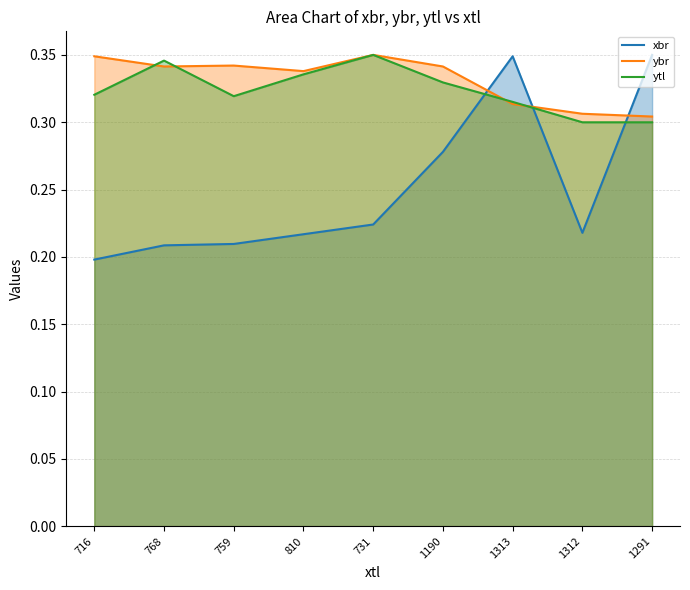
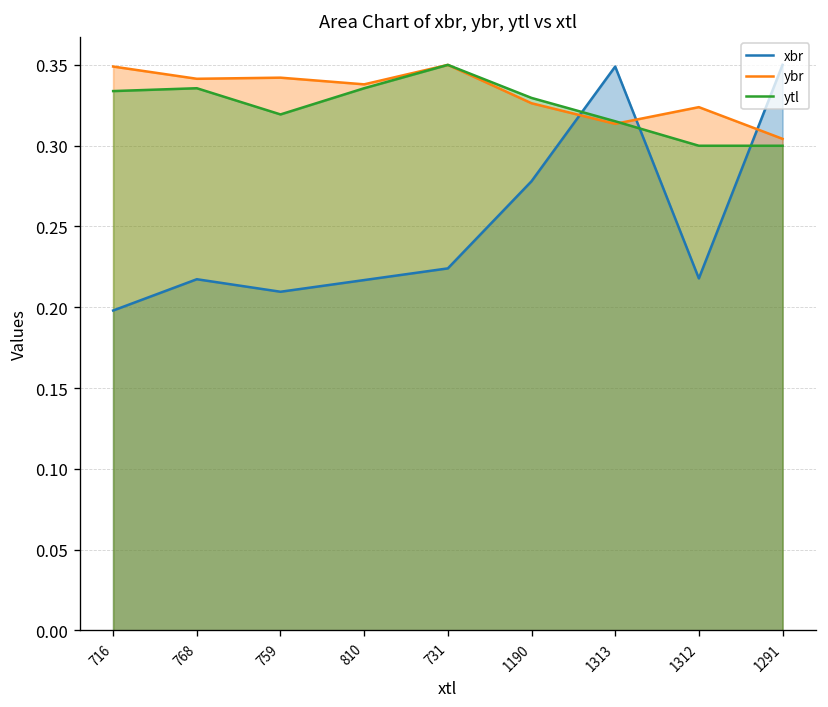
  {
    "xbr": {
      "716": 0.198,
-     "768": 0.209,
+     "768": 0.217,
      "759": 0.210,
      "810": 0.217,
      "731": 0.224,
      "1190": 0.278,
      "1313": 0.349,
      "1312": 0.218
    },
    "ybr": {
      "716": 0.349,
      "768": 0.341,
      "759": 0.342,
      "810": 0.338,
-     "1190": 0.341,
-     "1312": 0.306,
+     "1190": 0.326,
+     "1312": 0.324,
      "1291": 0.304
    },
    "ytl": {
-     "716": 0.320,
-     "768": 0.346,
+     "716": 0.334,
+     "768": 0.336,
      "759": 0.319,
      "810": 0.336,
      "1190": 0.330,
      "1312": 0.300,
      "1291": 0.300
    }
  }
